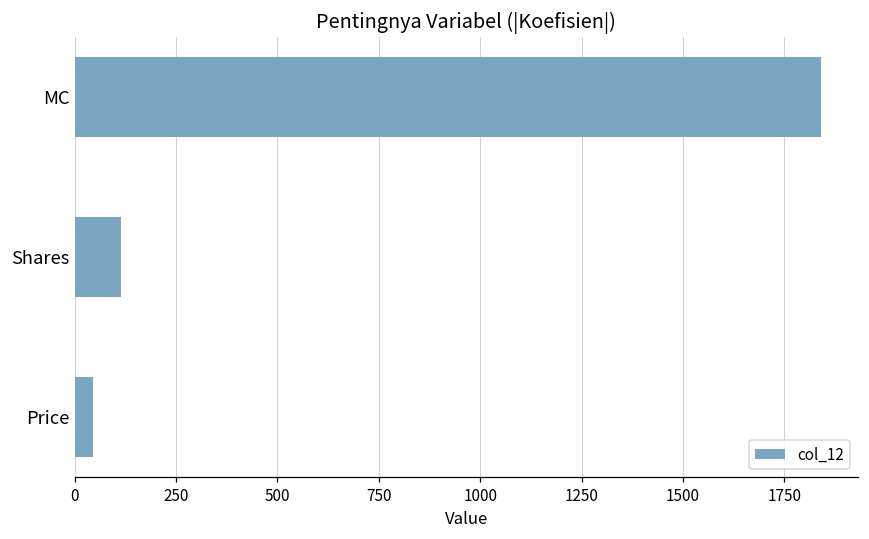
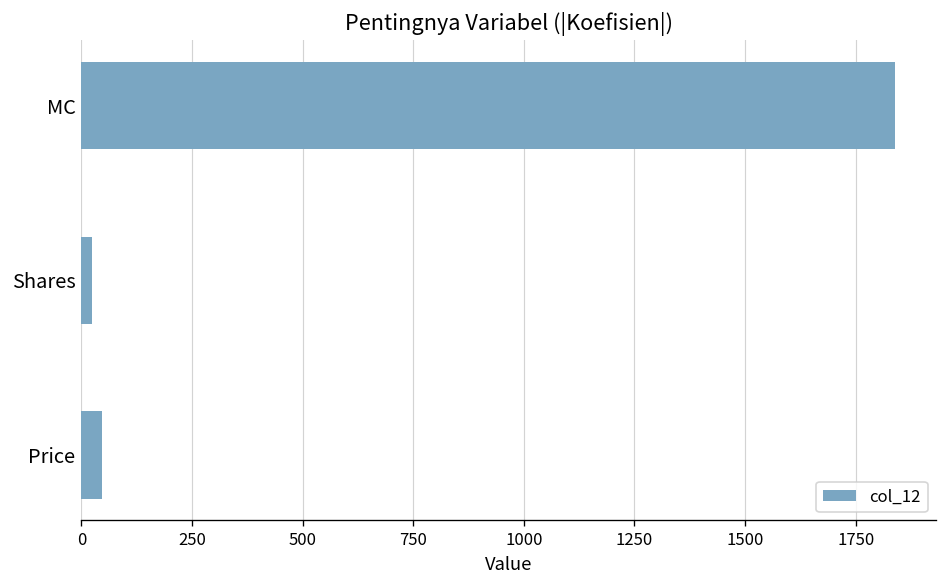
  {
    "MC": 1840,
-   "Shares": 120,
+   "Shares": 20,
    "Price": 50
  }
